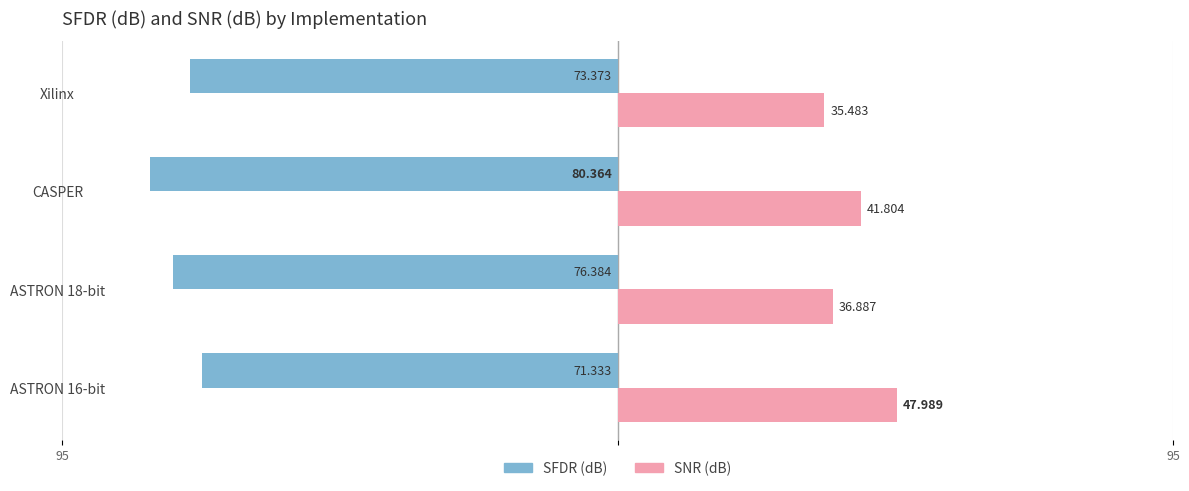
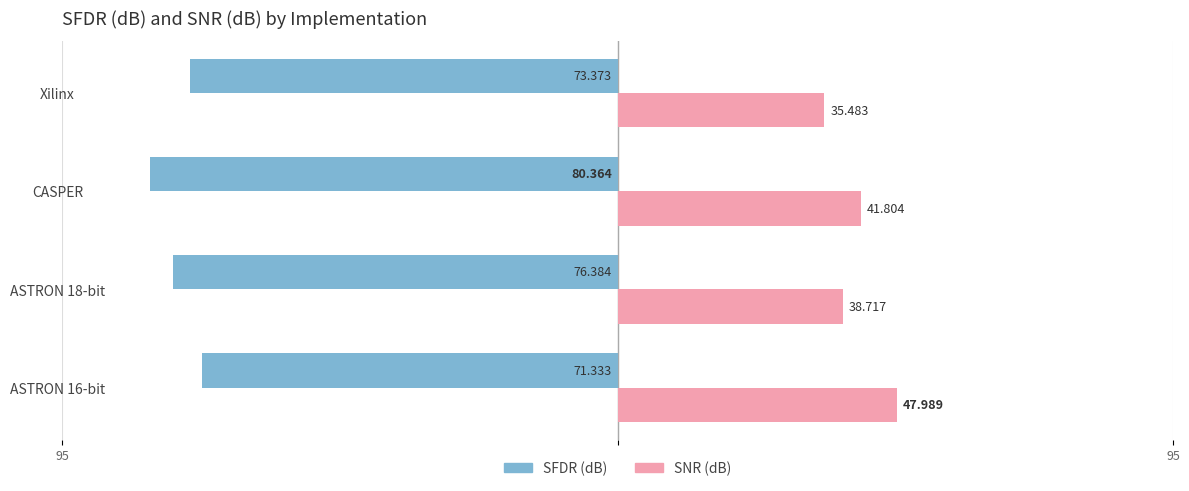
  {
    "SNR (dB)": {
      "Xilinx": 35.483,
      "CASPER": 41.804,
-     "ASTRON 18-bit": 36.887,
+     "ASTRON 18-bit": 38.717,
      "ASTRON 16-bit": 47.989
    }
  }
